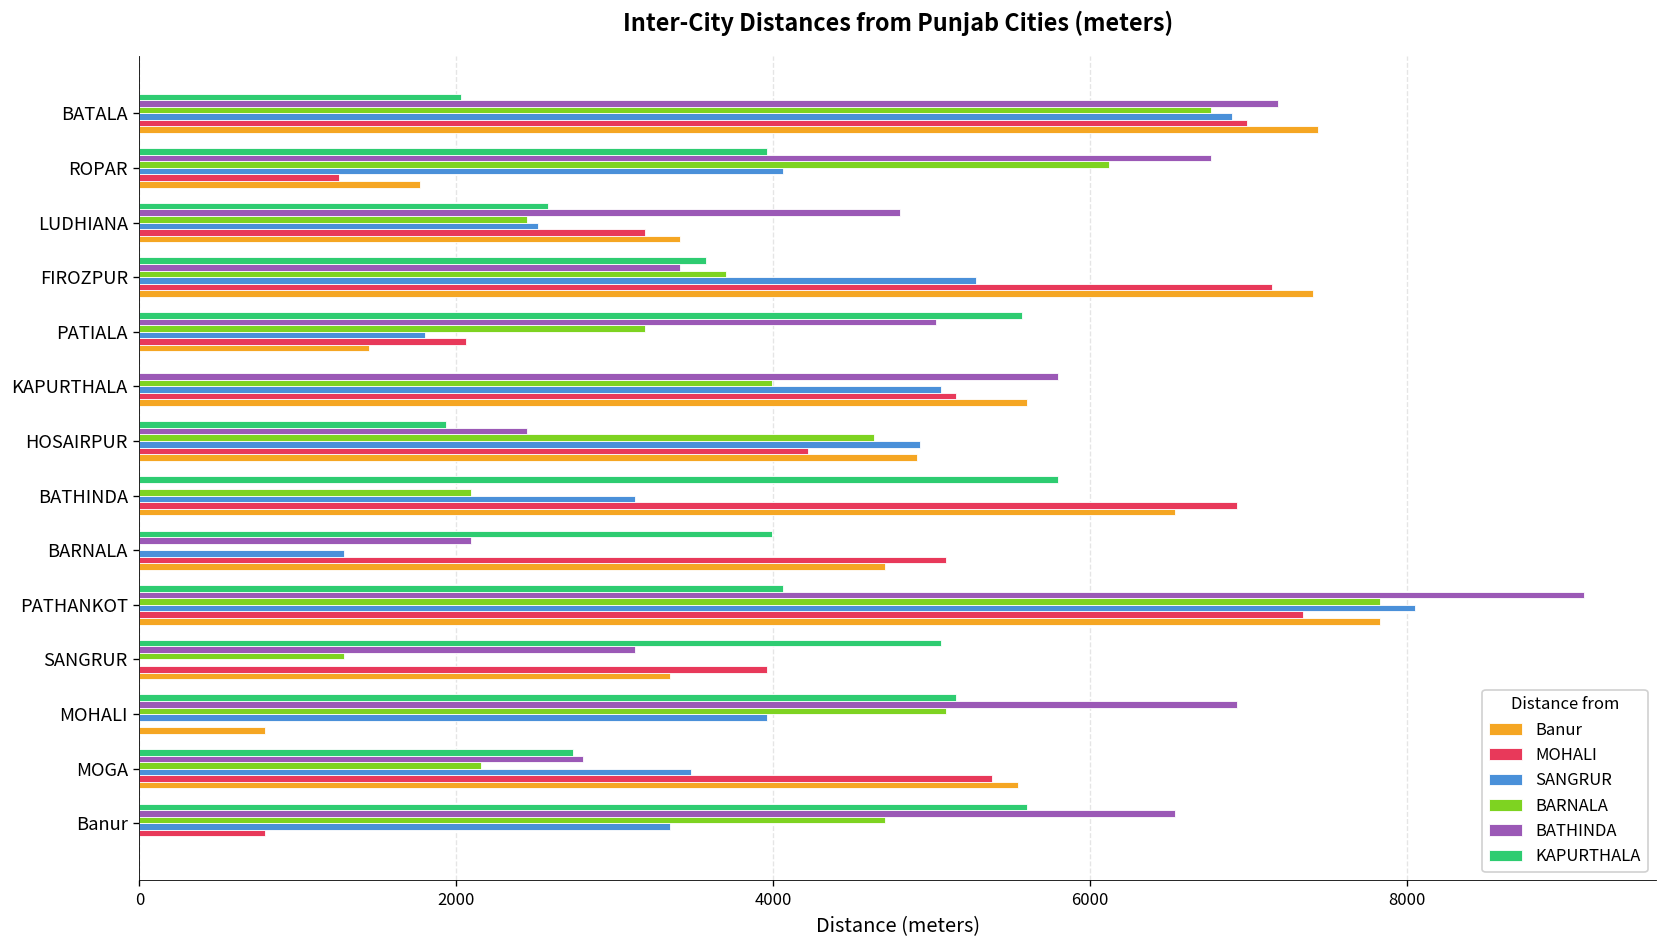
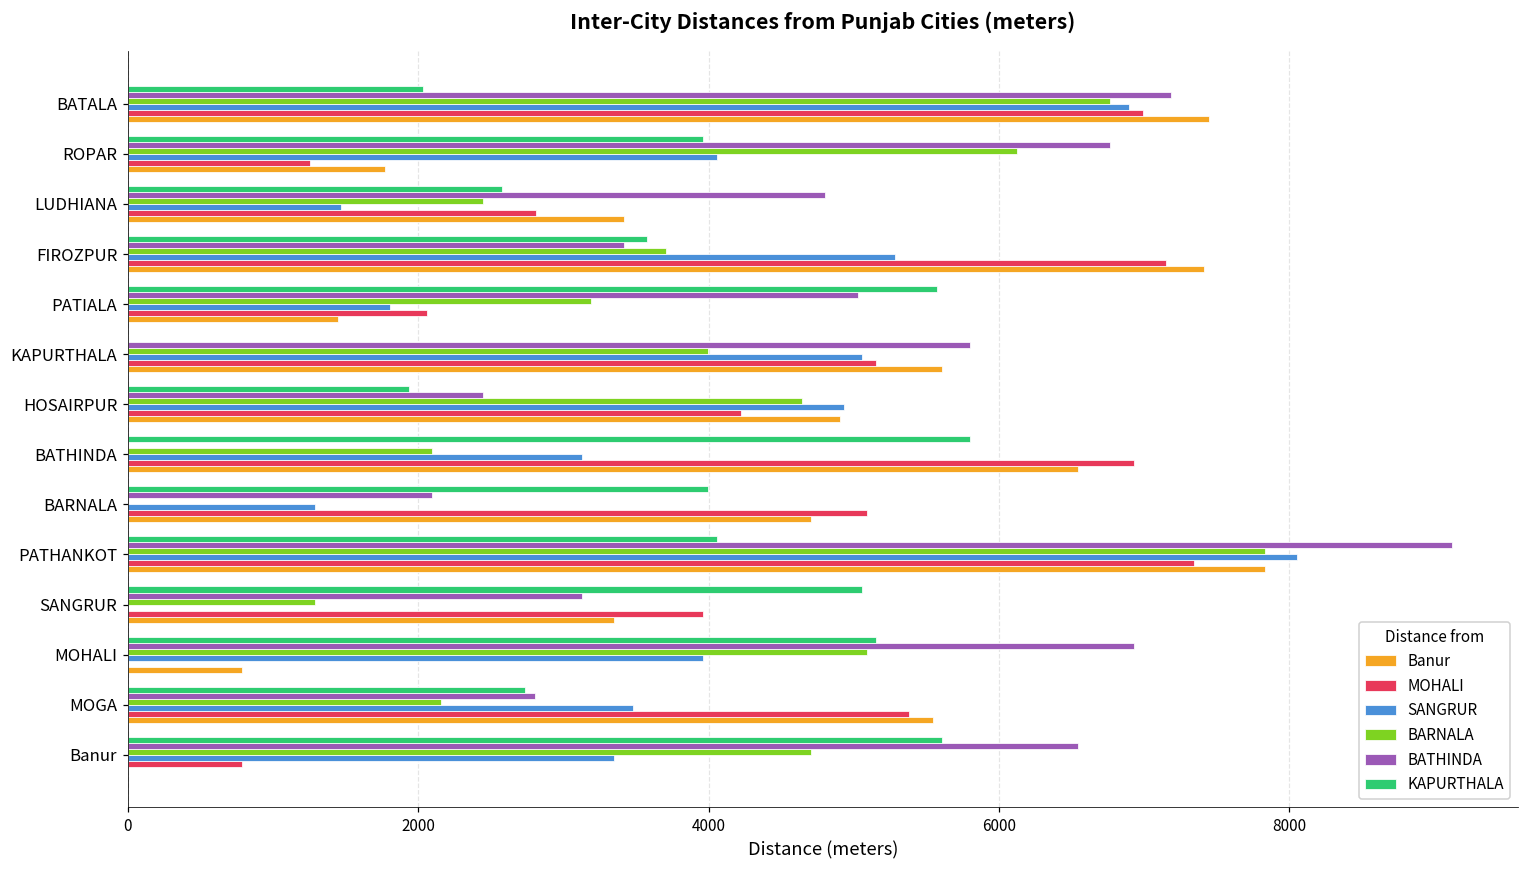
  {
    "Banur": {
      "BATALA": 7440,
      "ROPAR": 1770,
      "LUDHIANA": 3420,
      "FIROZPUR": 7410,
      "PATIALA": 1450,
      "KAPURTHALA": 5610,
      "HOSAIRPUR": 4910,
      "BATHINDA": 6540,
      "BARNALA": 4700,
      "PATHANKOT": 7830,
      "SANGRUR": 3350,
      "MOHALI": 790,
      "MOGA": 5540,
      "Banur": 0
    },
    "MOHALI": {
      "BATALA": 6990,
      "ROPAR": 1260,
-     "LUDHIANA": 3190,
+     "LUDHIANA": 2810,
      "FIROZPUR": 7150,
      "PATIALA": 2060,
      "KAPURTHALA": 5160,
      "HOSAIRPUR": 4220,
      "BATHINDA": 6930,
      "BARNALA": 5090,
      "PATHANKOT": 7350,
      "SANGRUR": 3960,
      "MOHALI": 0,
      "MOGA": 5380,
      "Banur": 790
    },
    "SANGRUR": {
      "BATALA": 6900,
      "ROPAR": 4060,
-     "LUDHIANA": 2510,
+     "LUDHIANA": 1470,
      "FIROZPUR": 5280,
      "PATIALA": 1800,
      "KAPURTHALA": 5060,
      "HOSAIRPUR": 4930,
      "BATHINDA": 3130,
      "BARNALA": 1290,
      "PATHANKOT": 8060,
      "SANGRUR": 0,
      "MOHALI": 3960,
      "MOGA": 3480,
      "Banur": 3350
    },
    "BARNALA": {
      "BATALA": 6770,
      "ROPAR": 6120,
      "LUDHIANA": 2450,
      "FIROZPUR": 3710,
      "PATIALA": 3190,
      "KAPURTHALA": 4000,
      "HOSAIRPUR": 4640,
      "BATHINDA": 2090,
      "BARNALA": 0,
      "PATHANKOT": 7830,
      "SANGRUR": 1290,
      "MOHALI": 5090,
      "MOGA": 2160,
      "Banur": 4700
    },
    "BATHINDA": {
      "BATALA": 7190,
      "ROPAR": 6770,
      "LUDHIANA": 4800,
      "FIROZPUR": 3420,
      "PATIALA": 5030,
      "KAPURTHALA": 5800,
      "HOSAIRPUR": 2450,
      "BATHINDA": 0,
      "BARNALA": 2090,
      "PATHANKOT": 9120,
      "SANGRUR": 3130,
      "MOHALI": 6930,
      "MOGA": 2800,
      "Banur": 6540
    },
    "KAPURTHALA": {
      "BATALA": 2030,
      "ROPAR": 3960,
      "LUDHIANA": 2580,
      "FIROZPUR": 3580,
      "PATIALA": 5570,
      "KAPURTHALA": 0,
      "HOSAIRPUR": 1930,
      "BATHINDA": 5800,
      "BARNALA": 4000,
      "PATHANKOT": 4060,
      "SANGRUR": 5060,
      "MOHALI": 5160,
      "MOGA": 2740,
      "Banur": 5610
    }
  }
